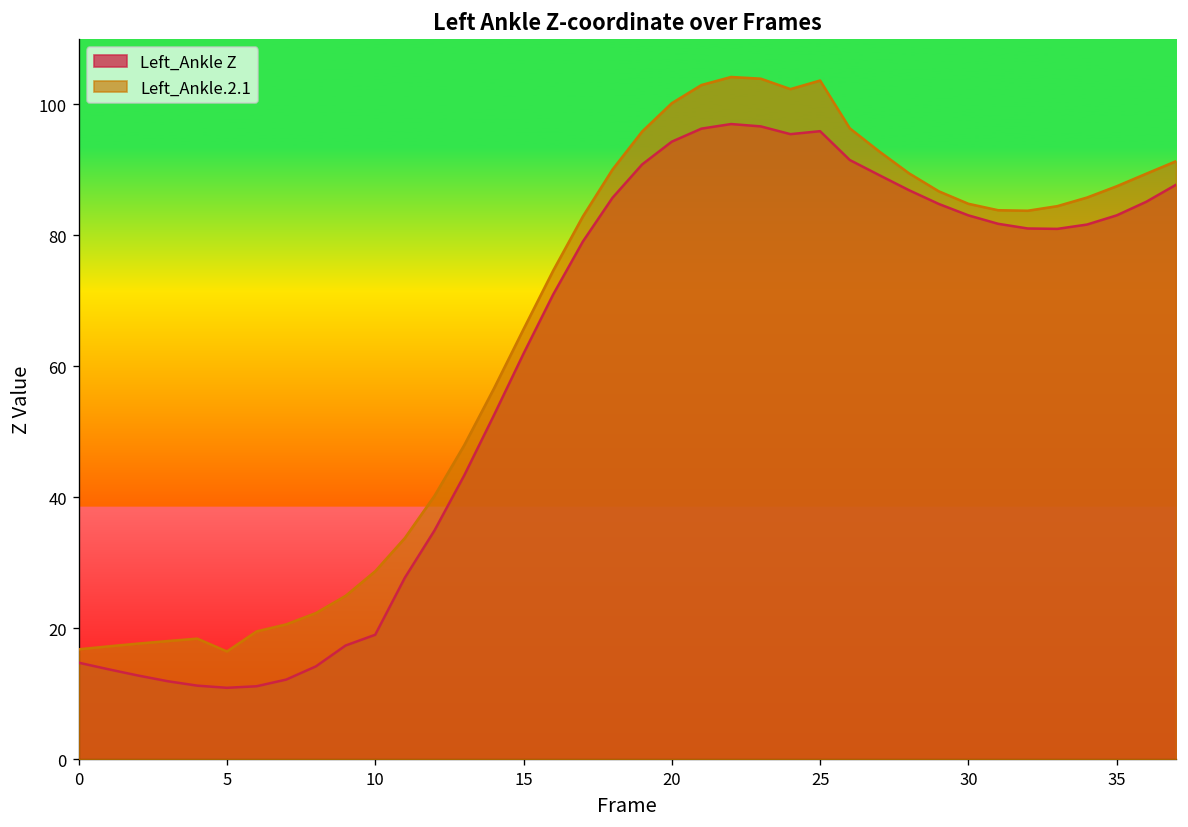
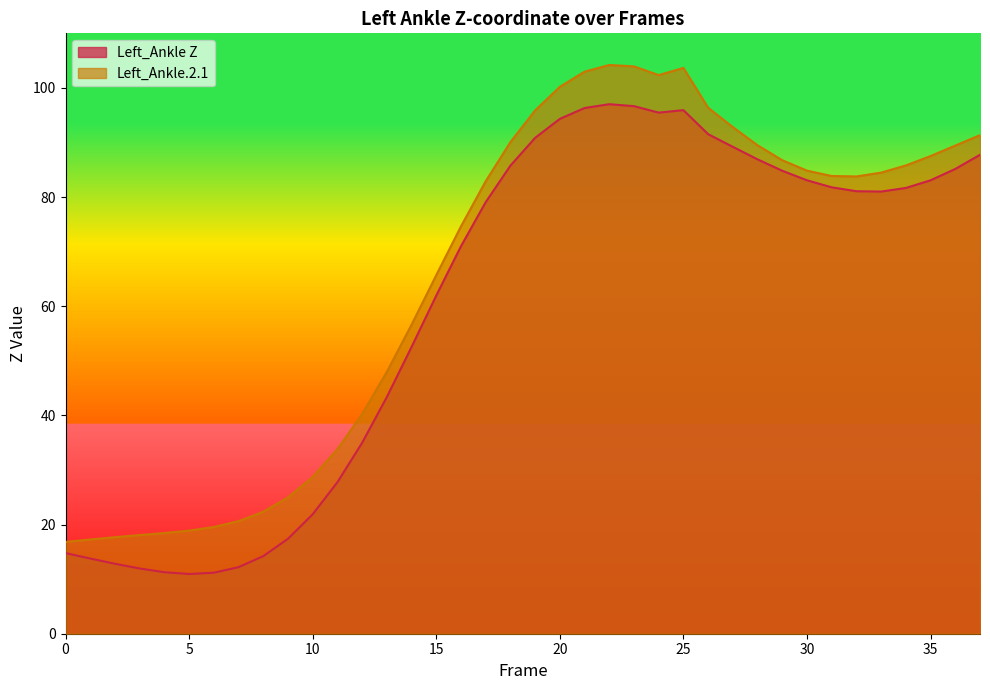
  {
    "Left_Ankle Z": {
      "0": 15,
      "5": 11,
-     "10": 19,
+     "10": 22,
      "15": 62,
      "20": 94,
      "25": 96,
      "30": 83,
      "35": 83
    },
    "Left_Ankle.2.1": {
      "0": 17,
-     "5": 16,
+     "5": 19,
      "10": 29,
      "15": 66,
      "20": 100,
      "25": 104,
      "30": 85,
      "35": 88
    }
  }
